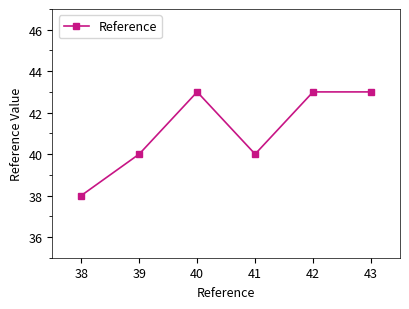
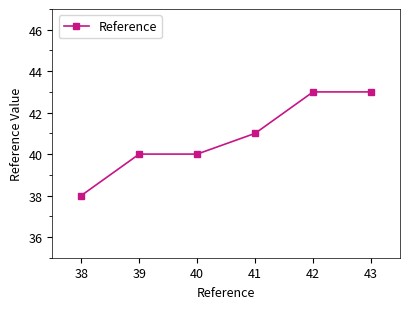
  {
    "38": 38,
    "39": 40,
-   "40": 43,
-   "41": 40,
+   "40": 40,
+   "41": 41,
    "42": 43,
    "43": 43
  }
